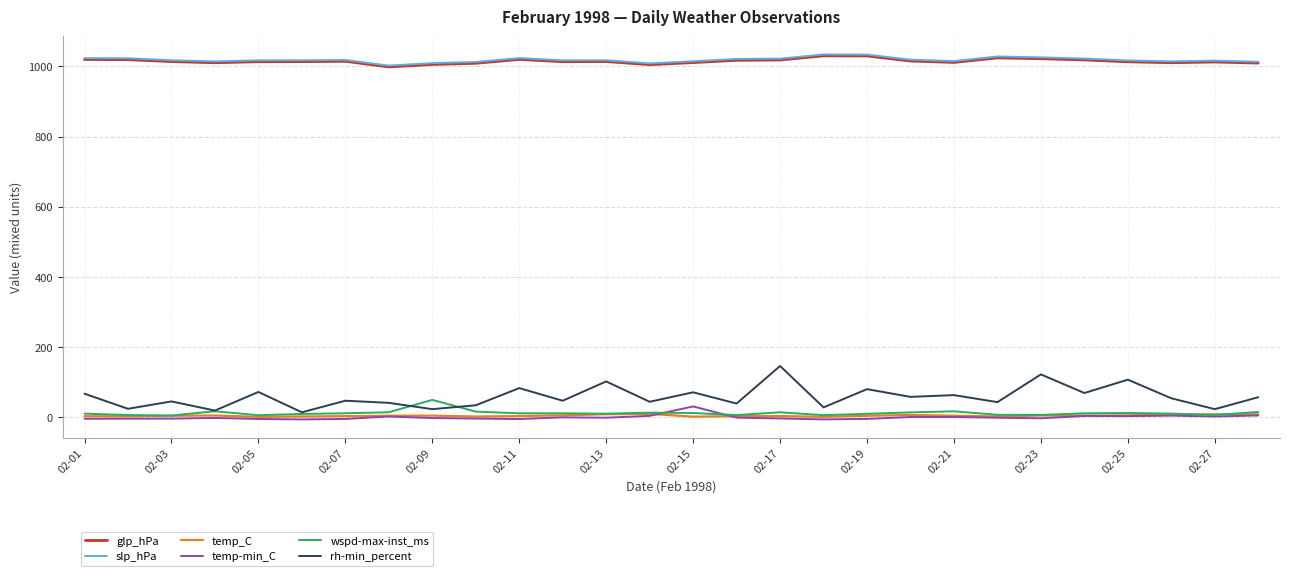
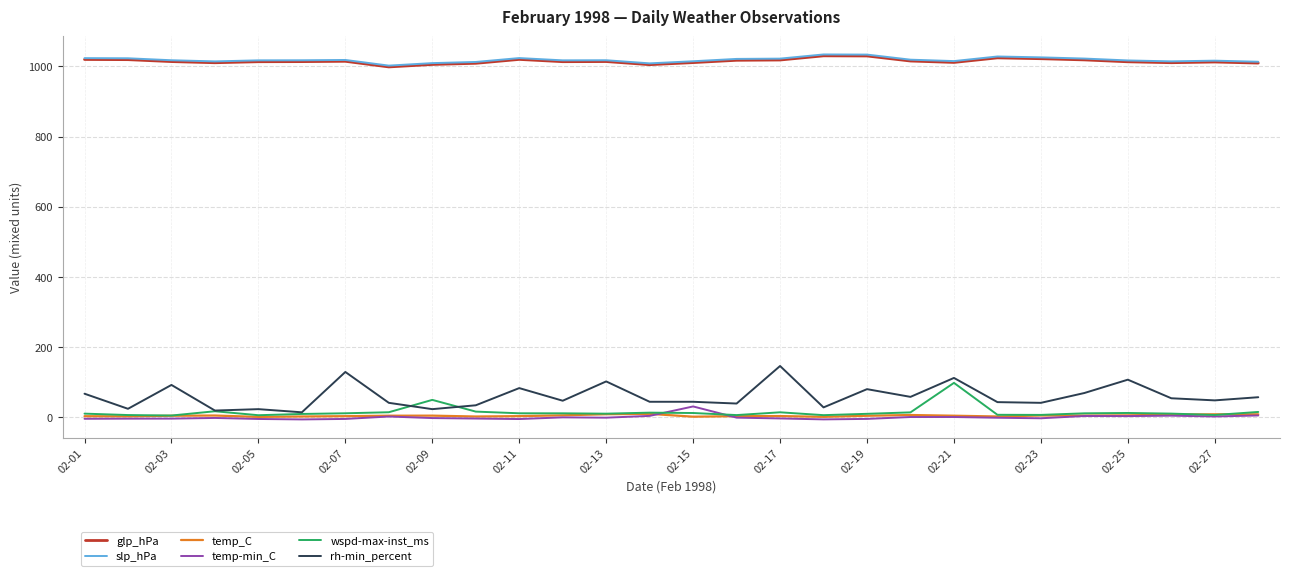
  {
    "temp_C": {
      "02-01": 0,
      "02-07": 0,
      "02-11": 0,
      "02-15": 0
    },
    "temp-min_C": {
      "02-01": 0,
      "02-03": 0,
      "02-07": 0,
      "02-11": -10,
      "02-13": 0,
      "02-15": 30,
      "02-19": 0,
      "02-23": 0
    },
    "wspd-max-inst_ms": {
      "02-01": 10,
      "02-07": 10,
      "02-09": 50,
      "02-11": 10,
      "02-15": 10,
      "02-17": 10,
-     "02-21": 20
+     "02-21": 100
    },
    "rh-min_percent": {
      "02-01": 70,
-     "02-03": 50,
-     "02-05": 70,
-     "02-07": 50,
+     "02-03": 90,
+     "02-05": 20,
+     "02-07": 130,
      "02-09": 20,
      "02-11": 80,
      "02-13": 100,
-     "02-15": 70,
+     "02-15": 40,
      "02-17": 150,
      "02-19": 80,
-     "02-21": 60,
-     "02-23": 120,
+     "02-21": 110,
+     "02-23": 40,
      "02-25": 110,
-     "02-27": 20
+     "02-27": 50
    }
  }
